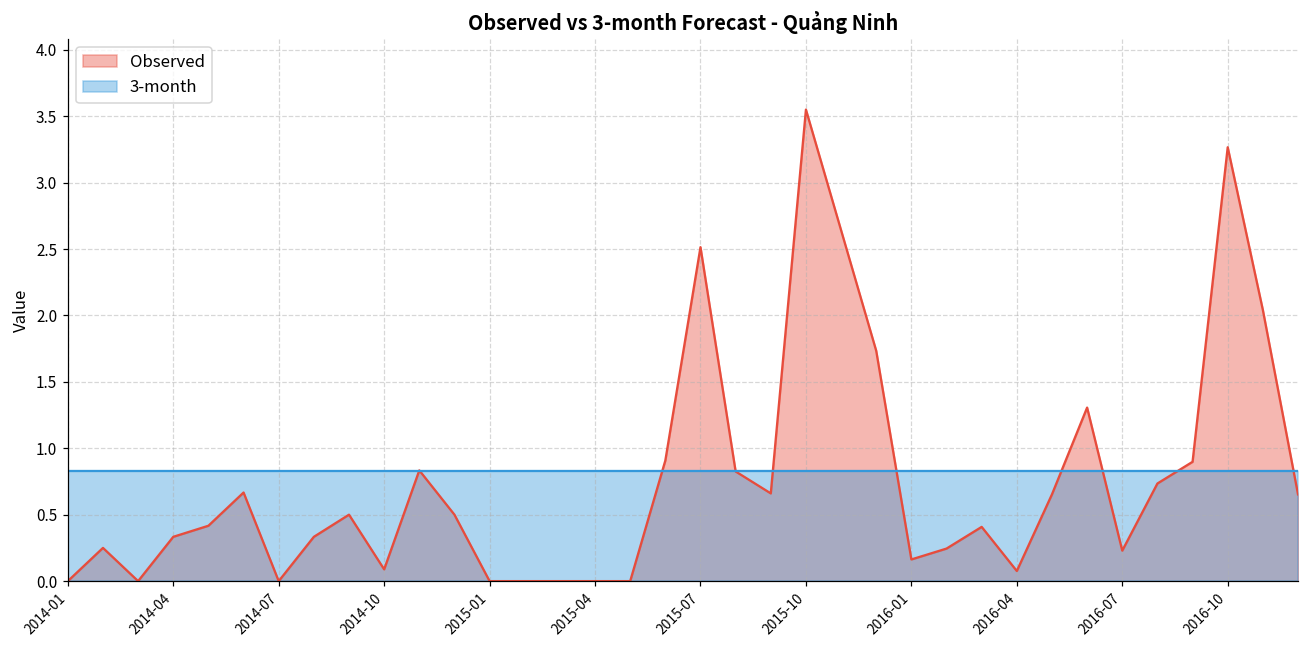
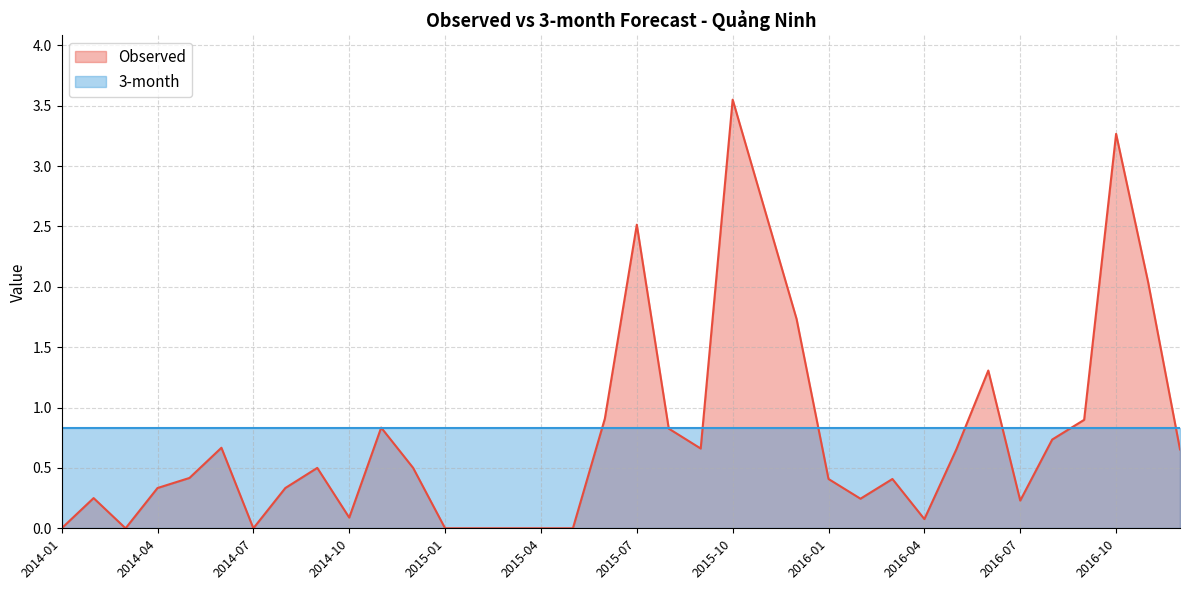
  {
    "Observed": {
      "2014-01": 0.00,
      "2014-04": 0.33,
      "2014-07": 0.00,
      "2014-10": 0.09,
      "2015-01": 0.00,
      "2015-04": 0.00,
      "2015-07": 2.51,
      "2015-10": 3.55,
-     "2016-01": 0.16,
+     "2016-01": 0.41,
      "2016-04": 0.08,
      "2016-07": 0.23,
      "2016-10": 3.27
    },
    "3-month": {
      "2014-01": 0.83,
      "2014-04": 0.83,
      "2014-07": 0.83,
      "2014-10": 0.83,
      "2015-01": 0.83,
      "2015-04": 0.83,
      "2015-07": 0.83,
      "2015-10": 0.83,
      "2016-01": 0.83,
      "2016-04": 0.83,
      "2016-07": 0.83,
      "2016-10": 0.83
    }
  }
